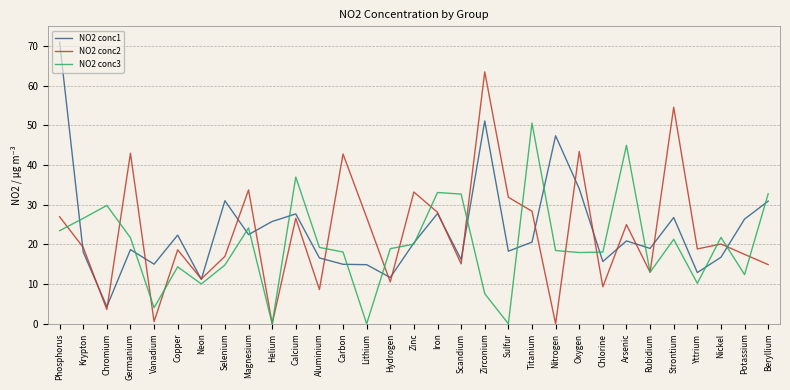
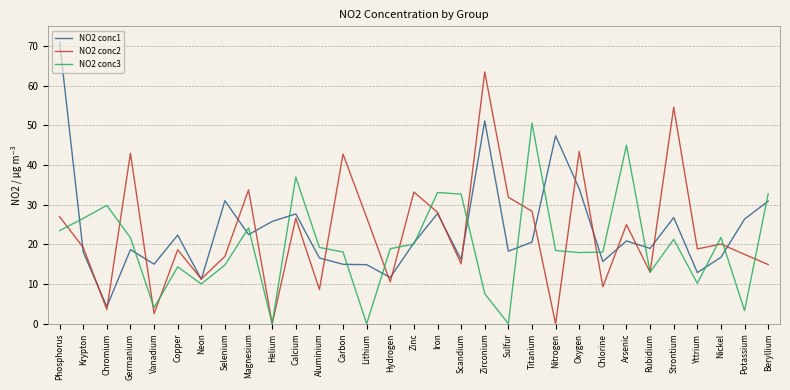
  {
    "NO2 conc1": {
      "Krypton": 18,
      "Chromium": 4,
      "Germanium": 19,
      "Vanadium": 15,
      "Copper": 22,
      "Selenium": 31,
      "Magnesium": 22,
      "Helium": 26,
      "Calcium": 28,
      "Aluminium": 17,
      "Carbon": 15,
      "Lithium": 15,
      "Hydrogen": 12,
      "Scandium": 16,
      "Zirconium": 51,
      "Sulfur": 18,
      "Titanium": 21,
      "Nitrogen": 47,
      "Oxygen": 34,
      "Chlorine": 16,
      "Arsenic": 21,
      "Rubidium": 19,
      "Strontium": 27,
      "Yttrium": 13,
      "Nickel": 17,
      "Potassium": 26,
      "Beryllium": 31
    },
    "NO2 conc2": {
      "Phosphorus": 27,
      "Krypton": 19,
      "Chromium": 4,
      "Germanium": 43,
-     "Vanadium": 1,
+     "Vanadium": 3,
      "Copper": 19,
      "Selenium": 17,
      "Magnesium": 34,
      "Calcium": 27,
      "Aluminium": 9,
      "Carbon": 43,
      "Lithium": 27,
      "Hydrogen": 11,
      "Zinc": 33,
      "Scandium": 15,
      "Zirconium": 64,
      "Sulfur": 32,
      "Titanium": 28,
      "Nitrogen": 0,
      "Oxygen": 43,
      "Chlorine": 9,
      "Arsenic": 25,
      "Strontium": 55,
      "Yttrium": 19,
      "Nickel": 20,
      "Potassium": 18,
      "Beryllium": 15
    },
    "NO2 conc3": {
      "Phosphorus": 23,
      "Krypton": 27,
      "Chromium": 30,
      "Germanium": 22,
      "Vanadium": 4,
      "Copper": 14,
      "Neon": 10,
      "Selenium": 15,
      "Magnesium": 24,
      "Calcium": 37,
      "Aluminium": 19,
      "Carbon": 18,
      "Lithium": 0,
      "Hydrogen": 19,
      "Iron": 33,
      "Scandium": 33,
      "Zirconium": 8,
      "Sulfur": 0,
      "Titanium": 51,
      "Nitrogen": 18,
      "Oxygen": 18,
      "Chlorine": 18,
      "Arsenic": 45,
      "Strontium": 21,
      "Yttrium": 10,
      "Nickel": 22,
-     "Potassium": 12,
+     "Potassium": 3,
      "Beryllium": 33
    }
  }
